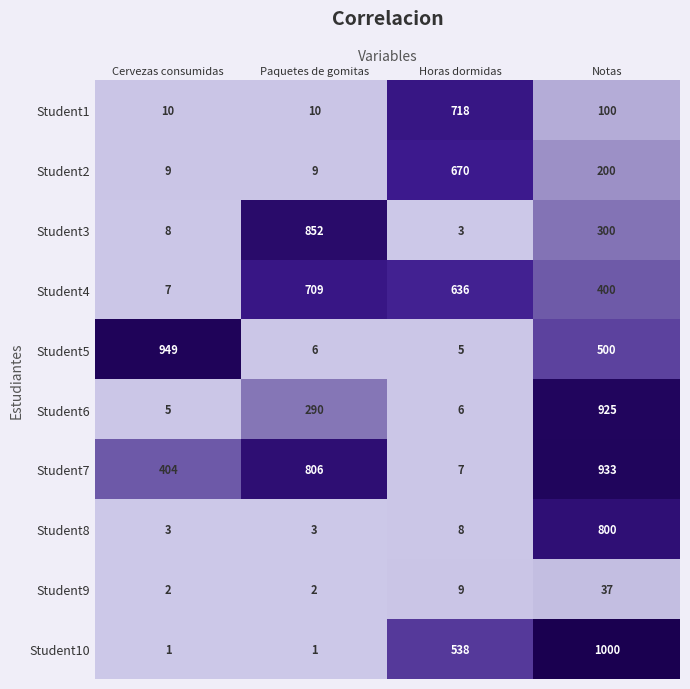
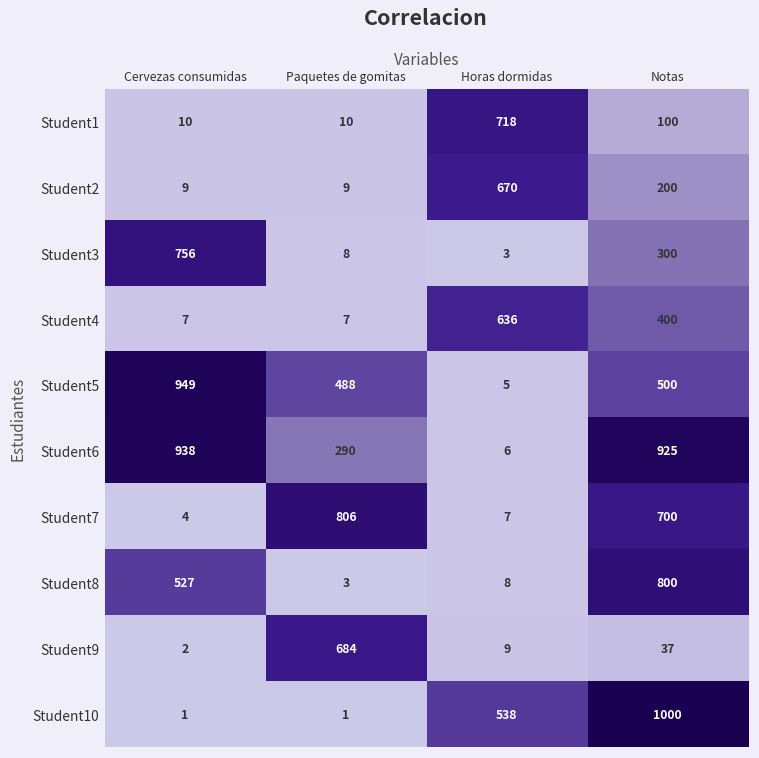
  {
    "Student1": {
      "Cervezas consumidas": 10,
      "Paquetes de gomitas": 10,
      "Horas dormidas": 718,
      "Notas": 100
    },
    "Student2": {
      "Cervezas consumidas": 9,
      "Paquetes de gomitas": 9,
      "Horas dormidas": 670,
      "Notas": 200
    },
    "Student3": {
-     "Cervezas consumidas": 8,
-     "Paquetes de gomitas": 852,
+     "Cervezas consumidas": 756,
+     "Paquetes de gomitas": 8,
      "Horas dormidas": 3,
      "Notas": 300
    },
    "Student4": {
      "Cervezas consumidas": 7,
-     "Paquetes de gomitas": 709,
+     "Paquetes de gomitas": 7,
      "Horas dormidas": 636,
      "Notas": 400
    },
    "Student5": {
      "Cervezas consumidas": 949,
-     "Paquetes de gomitas": 6,
+     "Paquetes de gomitas": 488,
      "Horas dormidas": 5,
      "Notas": 500
    },
    "Student6": {
-     "Cervezas consumidas": 5,
+     "Cervezas consumidas": 938,
      "Paquetes de gomitas": 290,
      "Horas dormidas": 6,
      "Notas": 925
    },
    "Student7": {
-     "Cervezas consumidas": 404,
+     "Cervezas consumidas": 4,
      "Paquetes de gomitas": 806,
      "Horas dormidas": 7,
-     "Notas": 933
+     "Notas": 700
    },
    "Student8": {
-     "Cervezas consumidas": 3,
+     "Cervezas consumidas": 527,
      "Paquetes de gomitas": 3,
      "Horas dormidas": 8,
      "Notas": 800
    },
    "Student9": {
      "Cervezas consumidas": 2,
-     "Paquetes de gomitas": 2,
+     "Paquetes de gomitas": 684,
      "Horas dormidas": 9,
      "Notas": 37
    },
    "Student10": {
      "Cervezas consumidas": 1,
      "Paquetes de gomitas": 1,
      "Horas dormidas": 538,
      "Notas": 1000
    }
  }
